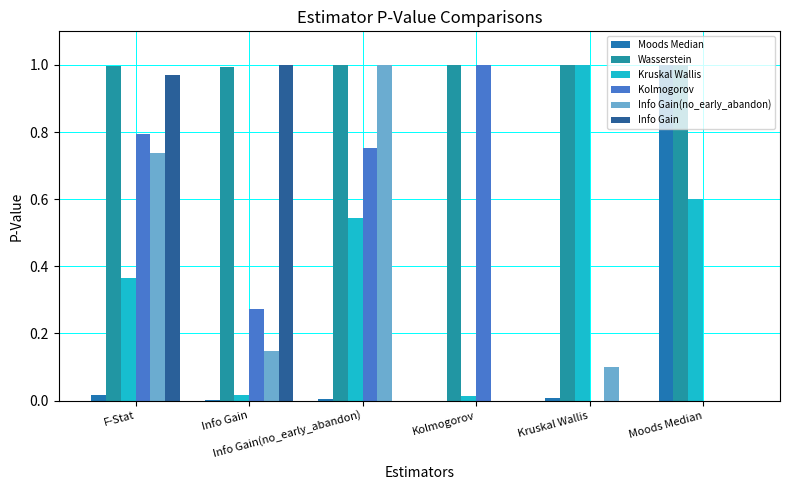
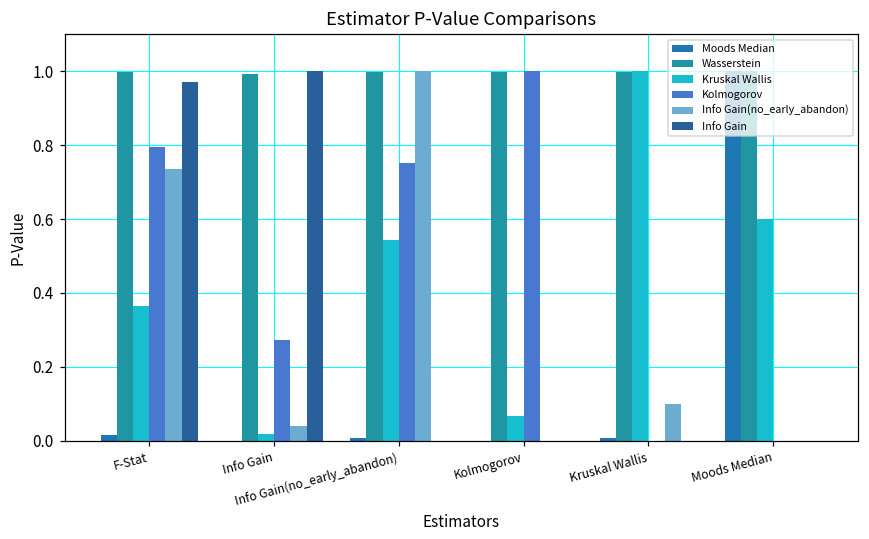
  {
    "Kruskal Wallis": {
      "F-Stat": 0.36,
      "Info Gain": 0.02,
      "Info Gain(no_early_abandon)": 0.54,
-     "Kolmogorov": 0.01,
+     "Kolmogorov": 0.07,
      "Kruskal Wallis": 1.00,
      "Moods Median": 0.60
    },
    "Info Gain(no_early_abandon)": {
      "F-Stat": 0.74,
-     "Info Gain": 0.15,
+     "Info Gain": 0.04,
      "Info Gain(no_early_abandon)": 1.00,
      "Kolmogorov": 0.00,
      "Kruskal Wallis": 0.10,
      "Moods Median": 0.00
    }
  }
